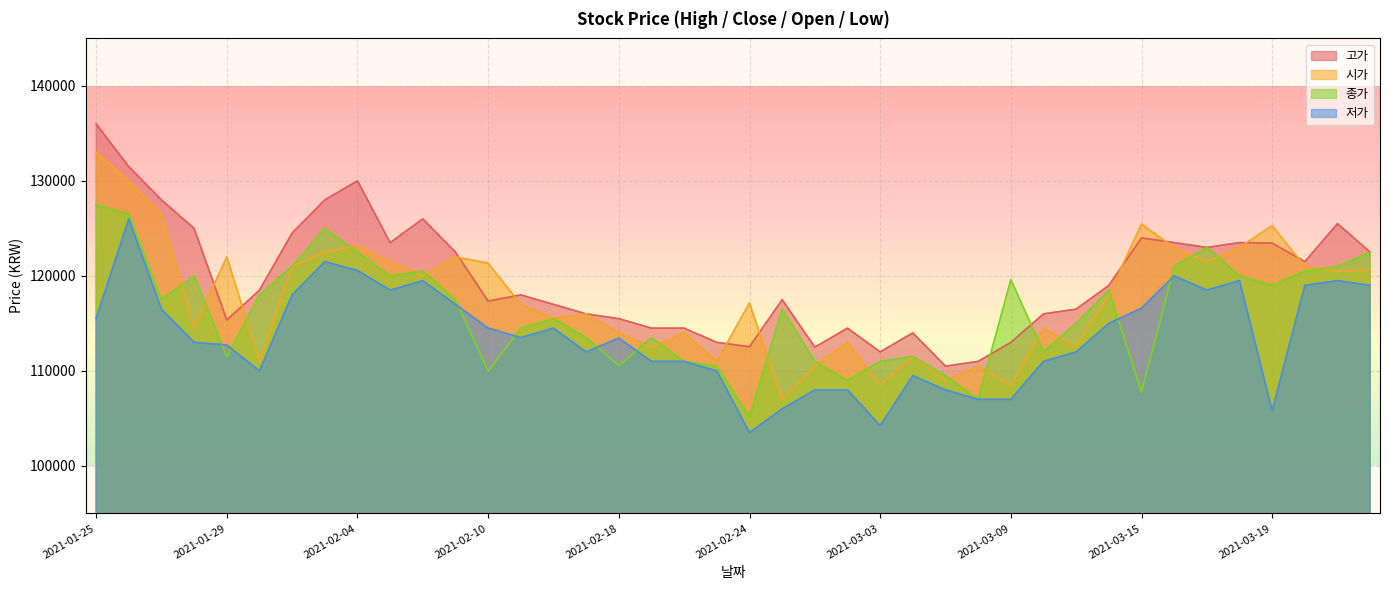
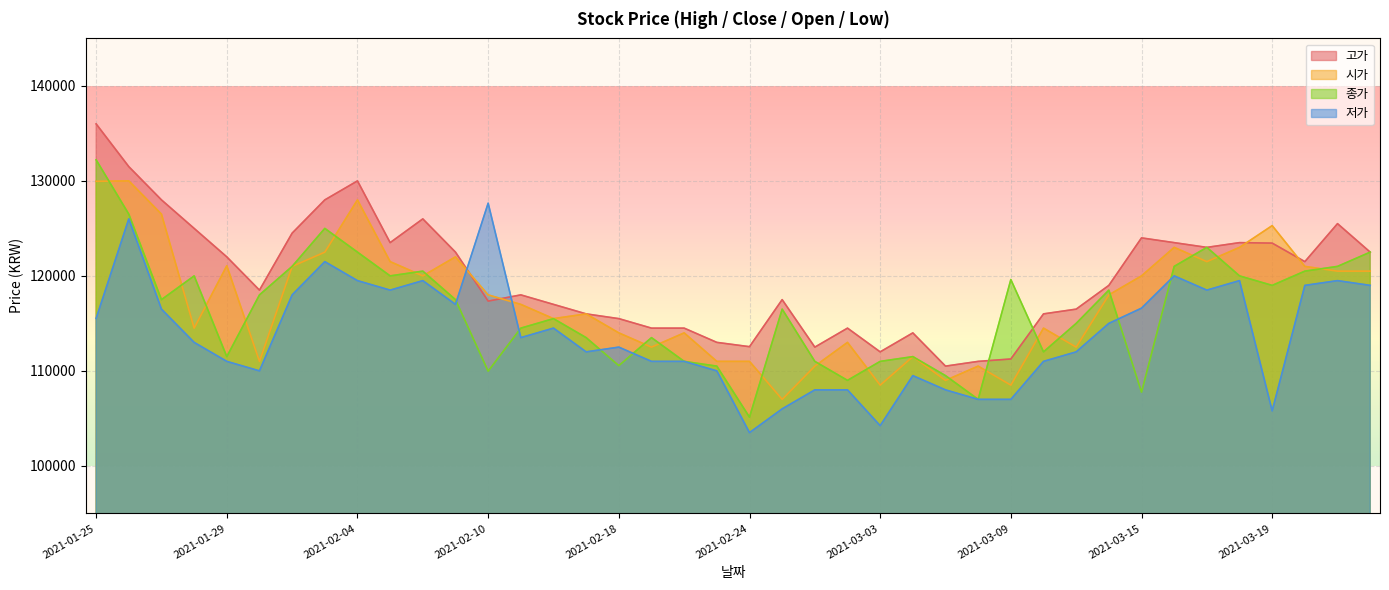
  {
    "고가": {
      "2021-01-25": 136000,
-     "2021-01-29": 115000,
+     "2021-01-29": 122000,
      "2021-02-04": 130000,
      "2021-02-10": 117000,
      "2021-02-18": 116000,
      "2021-02-24": 113000,
      "2021-03-03": 112000,
-     "2021-03-09": 113000,
+     "2021-03-09": 111000,
      "2021-03-15": 124000,
      "2021-03-19": 123000
    },
    "시가": {
-     "2021-01-25": 133000,
-     "2021-01-29": 122000,
-     "2021-02-04": 123000,
-     "2021-02-10": 121000,
+     "2021-01-25": 130000,
+     "2021-01-29": 121000,
+     "2021-02-04": 128000,
+     "2021-02-10": 118000,
      "2021-02-18": 114000,
-     "2021-02-24": 117000,
+     "2021-02-24": 111000,
      "2021-03-03": 109000,
      "2021-03-09": 109000,
-     "2021-03-15": 125000,
+     "2021-03-15": 120000,
      "2021-03-19": 125000
    },
    "종가": {
-     "2021-01-25": 128000,
+     "2021-01-25": 132000,
      "2021-01-29": 112000,
      "2021-02-04": 123000,
      "2021-02-10": 110000,
      "2021-02-18": 111000,
      "2021-02-24": 105000,
      "2021-03-03": 111000,
      "2021-03-09": 120000,
      "2021-03-15": 108000,
      "2021-03-19": 119000
    },
    "저가": {
      "2021-01-25": 116000,
-     "2021-01-29": 113000,
-     "2021-02-04": 121000,
-     "2021-02-10": 115000,
-     "2021-02-18": 113500,
+     "2021-01-29": 111000,
+     "2021-02-04": 120000,
+     "2021-02-10": 128000,
+     "2021-02-18": 112500,
      "2021-02-24": 104000,
      "2021-03-03": 104000,
      "2021-03-09": 107000,
      "2021-03-15": 117000,
      "2021-03-19": 106000
    }
  }
